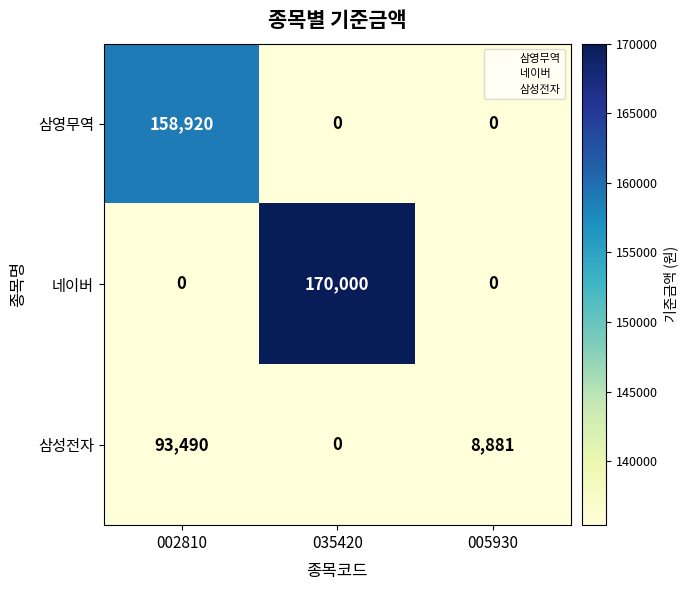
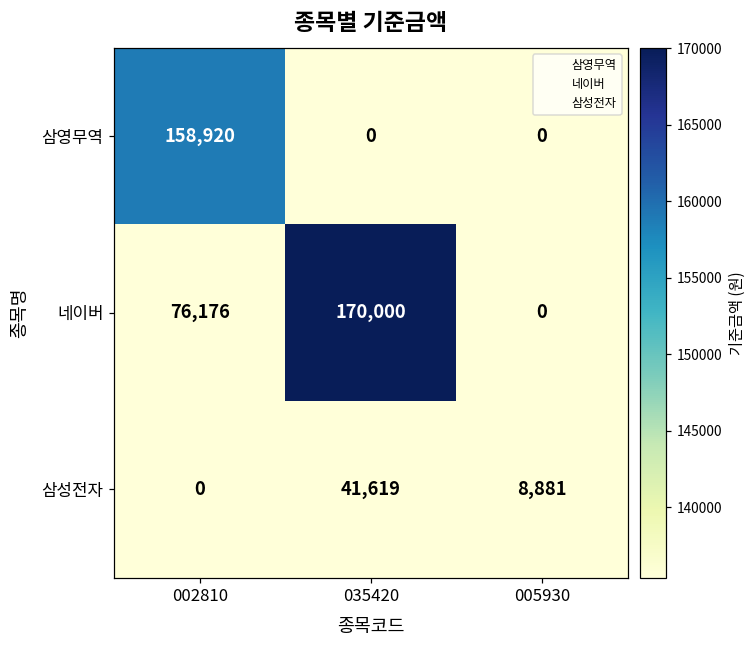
  {
    "삼영무역": {
      "002810": "158,920",
      "035420": "0",
      "005930": "0"
    },
    "네이버": {
-     "002810": "0",
+     "002810": "76,176",
      "035420": "170,000",
      "005930": "0"
    },
    "삼성전자": {
-     "002810": "93,490",
-     "035420": "0",
+     "002810": "0",
+     "035420": "41,619",
      "005930": "8,881"
    }
  }
